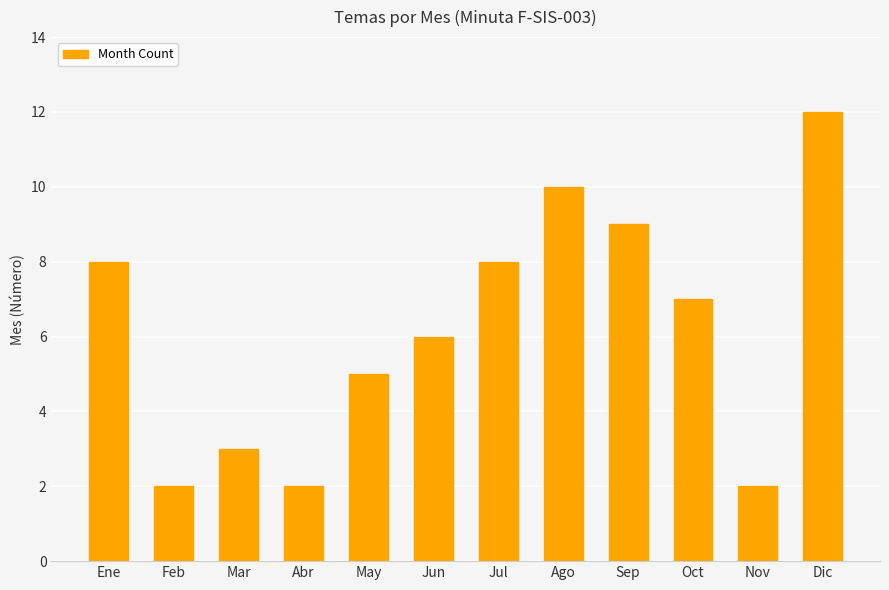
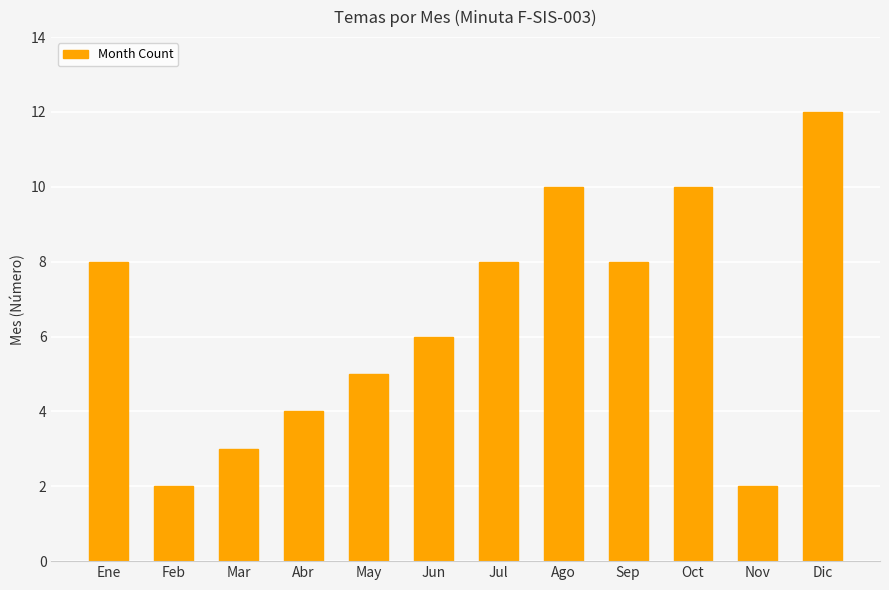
  {
    "Ene": 8,
    "Feb": 2,
    "Mar": 3,
-   "Abr": 2,
+   "Abr": 4,
    "May": 5,
    "Jun": 6,
    "Jul": 8,
    "Ago": 10,
-   "Sep": 9,
-   "Oct": 7,
+   "Sep": 8,
+   "Oct": 10,
    "Nov": 2,
    "Dic": 12
  }
